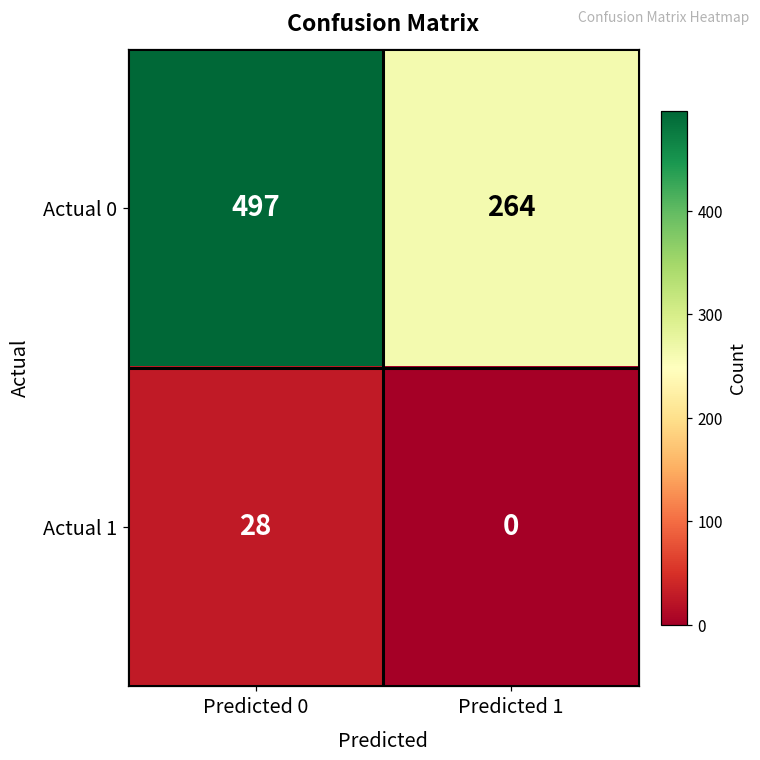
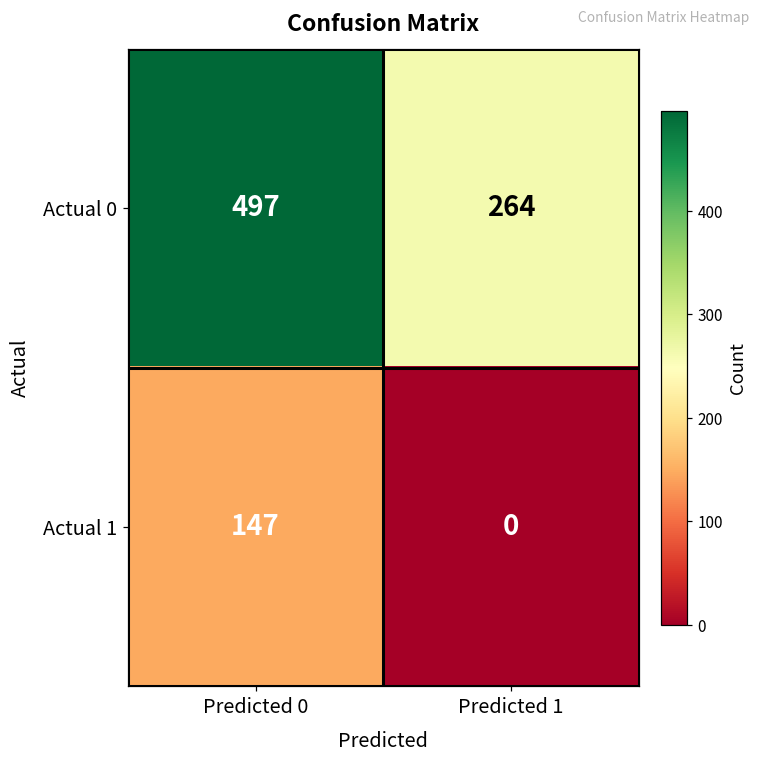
  {
    "Actual 0": {
      "Predicted 0": 497,
      "Predicted 1": 264
    },
    "Actual 1": {
-     "Predicted 0": 28,
+     "Predicted 0": 147,
      "Predicted 1": 0
    }
  }
